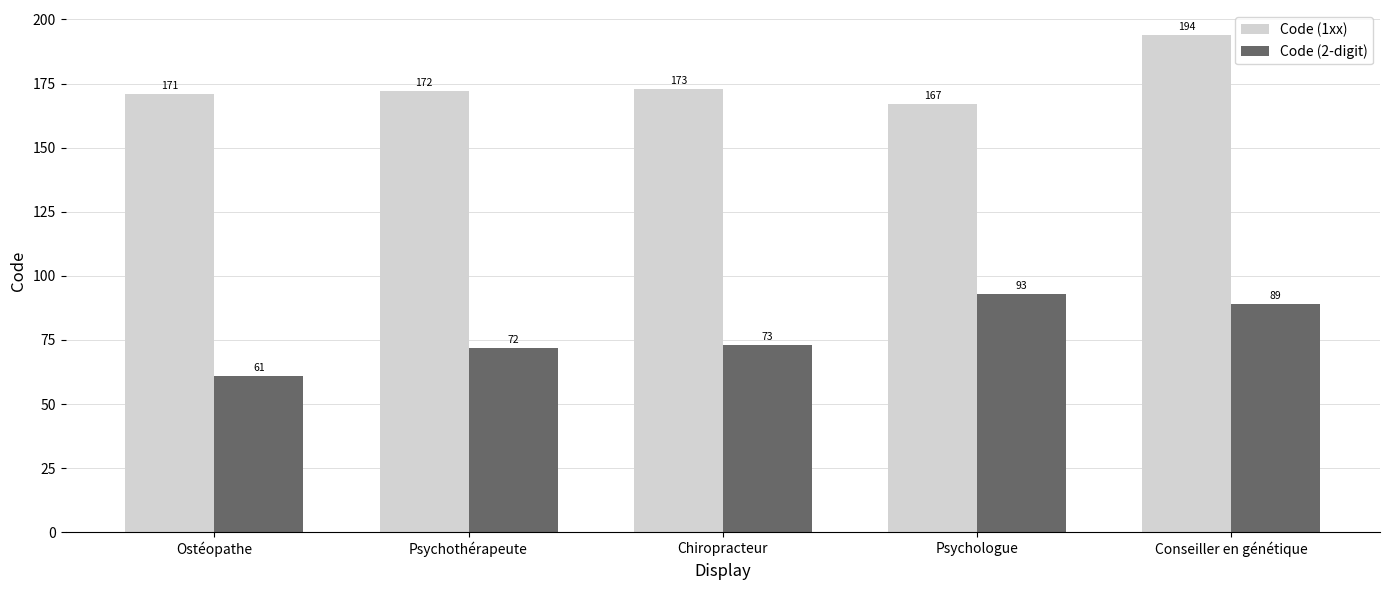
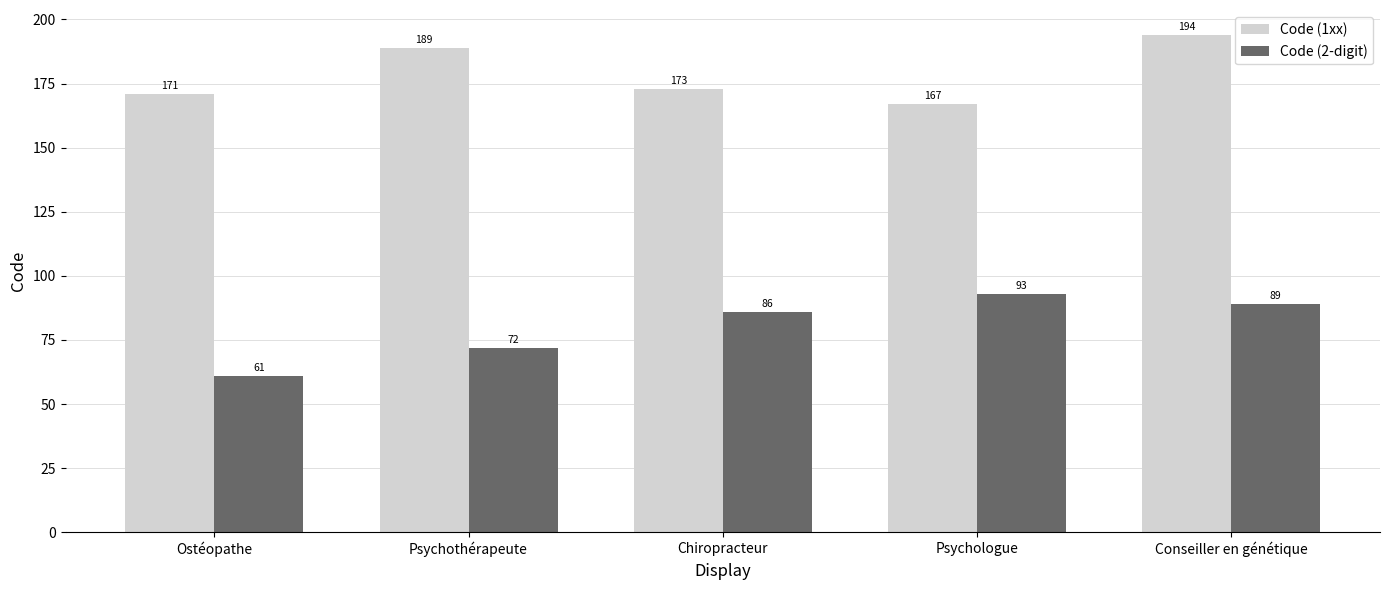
  {
    "Code (1xx)": {
      "Ostéopathe": 171,
-     "Psychothérapeute": 172,
+     "Psychothérapeute": 189,
      "Chiropracteur": 173,
      "Psychologue": 167,
      "Conseiller en génétique": 194
    },
    "Code (2-digit)": {
      "Ostéopathe": 61,
      "Psychothérapeute": 72,
-     "Chiropracteur": 73,
+     "Chiropracteur": 86,
      "Psychologue": 93,
      "Conseiller en génétique": 89
    }
  }
